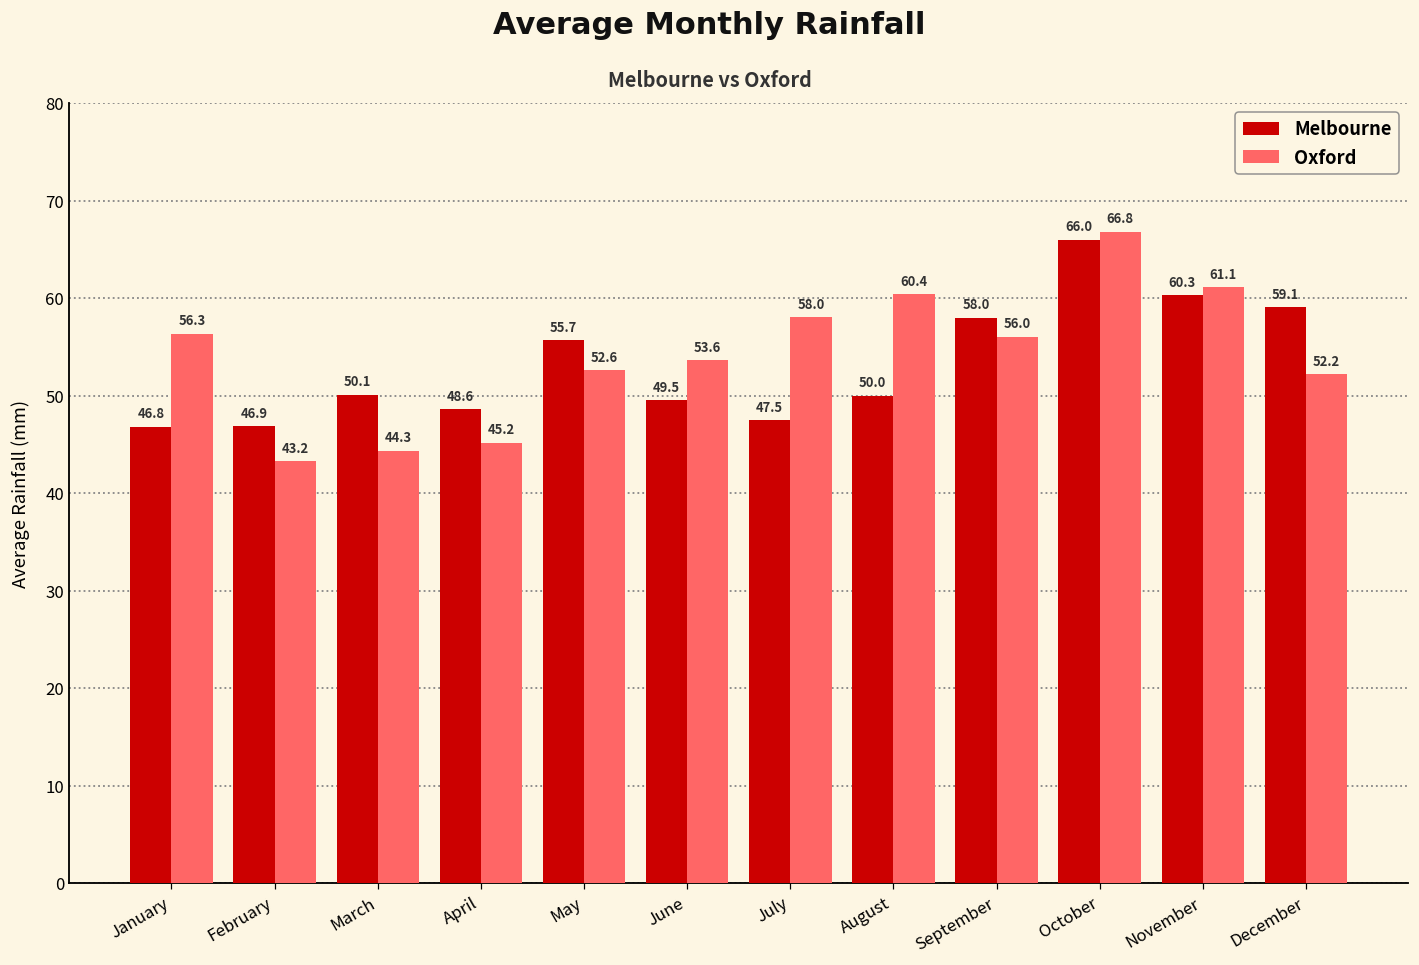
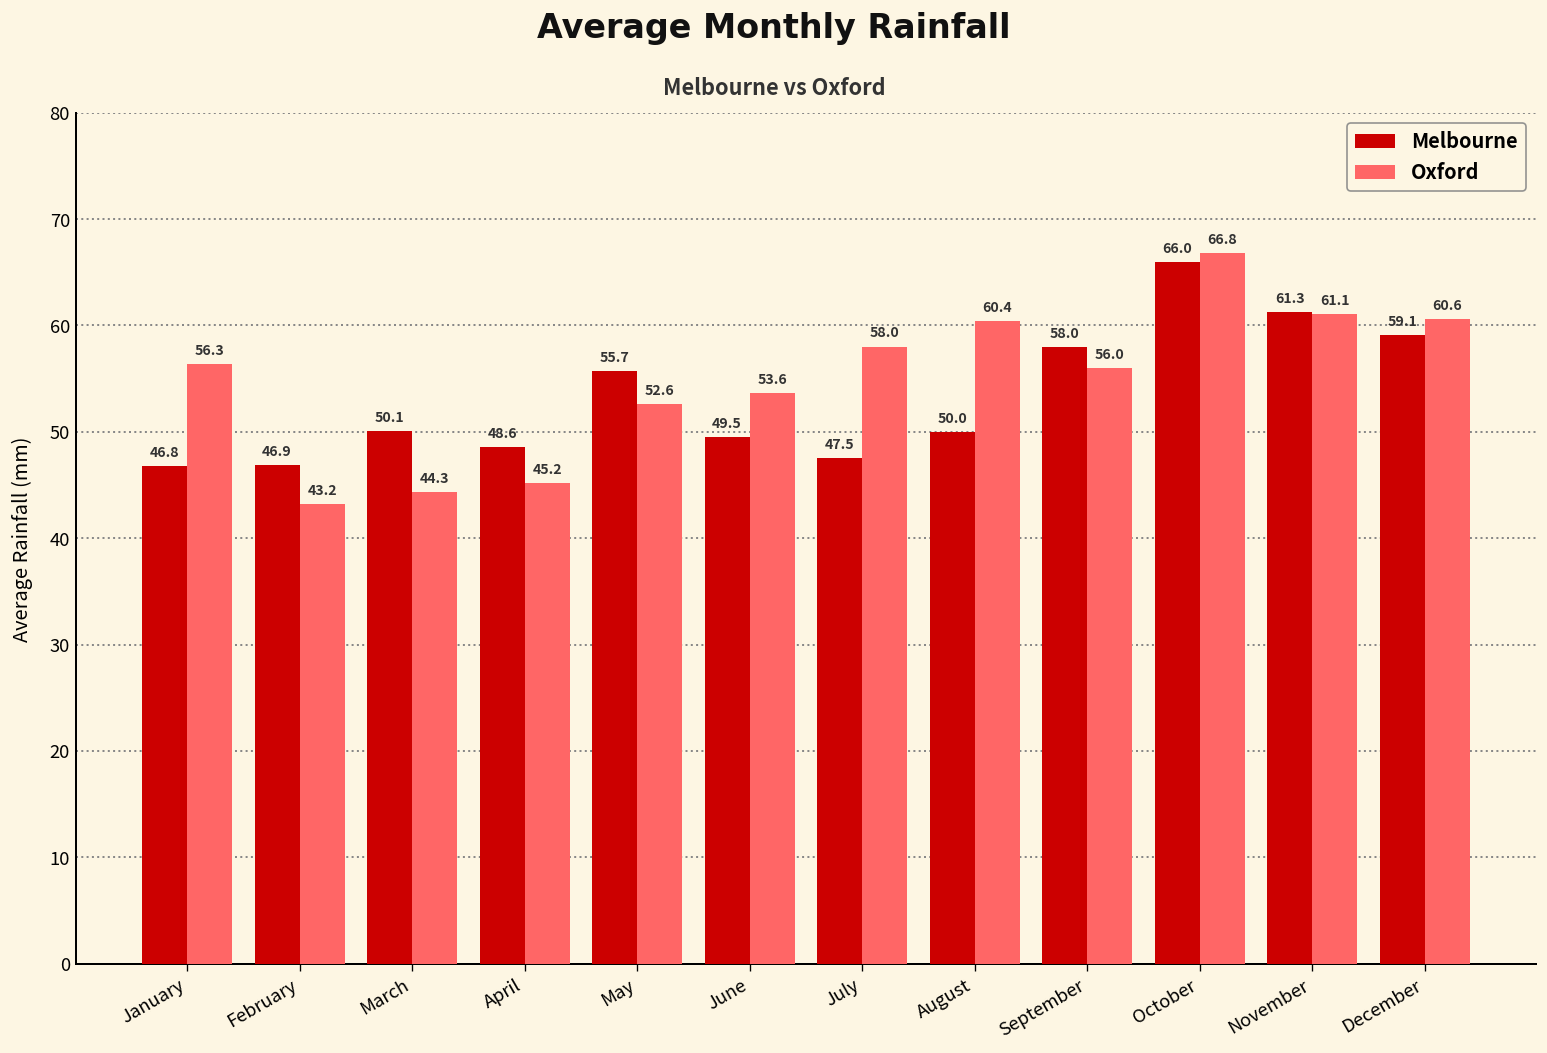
  {
    "Melbourne": {
      "January": 46.8,
      "February": 46.9,
      "March": 50.1,
      "April": 48.6,
      "May": 55.7,
      "June": 49.5,
      "July": 47.5,
      "August": 50.0,
      "September": 58.0,
      "October": 66.0,
-     "November": 60.3,
+     "November": 61.3,
      "December": 59.1
    },
    "Oxford": {
      "January": 56.3,
      "February": 43.2,
      "March": 44.3,
      "April": 45.2,
      "May": 52.6,
      "June": 53.6,
      "July": 58.0,
      "August": 60.4,
      "September": 56.0,
      "October": 66.8,
      "November": 61.1,
-     "December": 52.2
+     "December": 60.6
    }
  }
